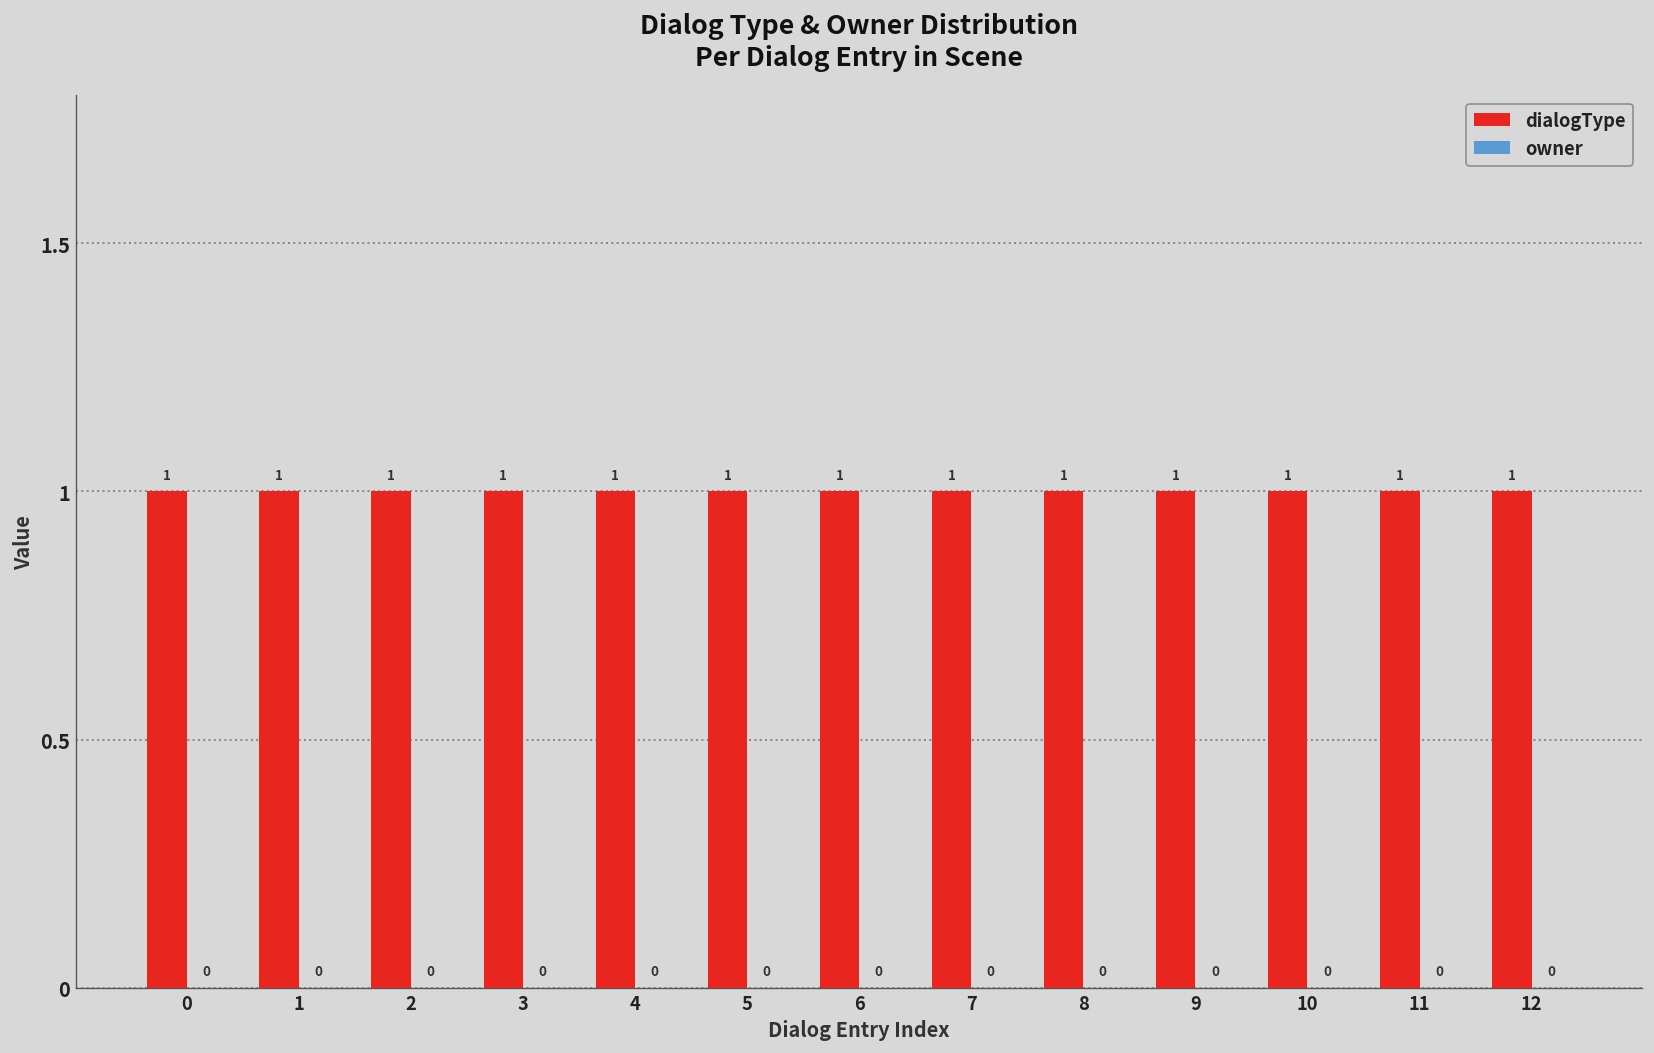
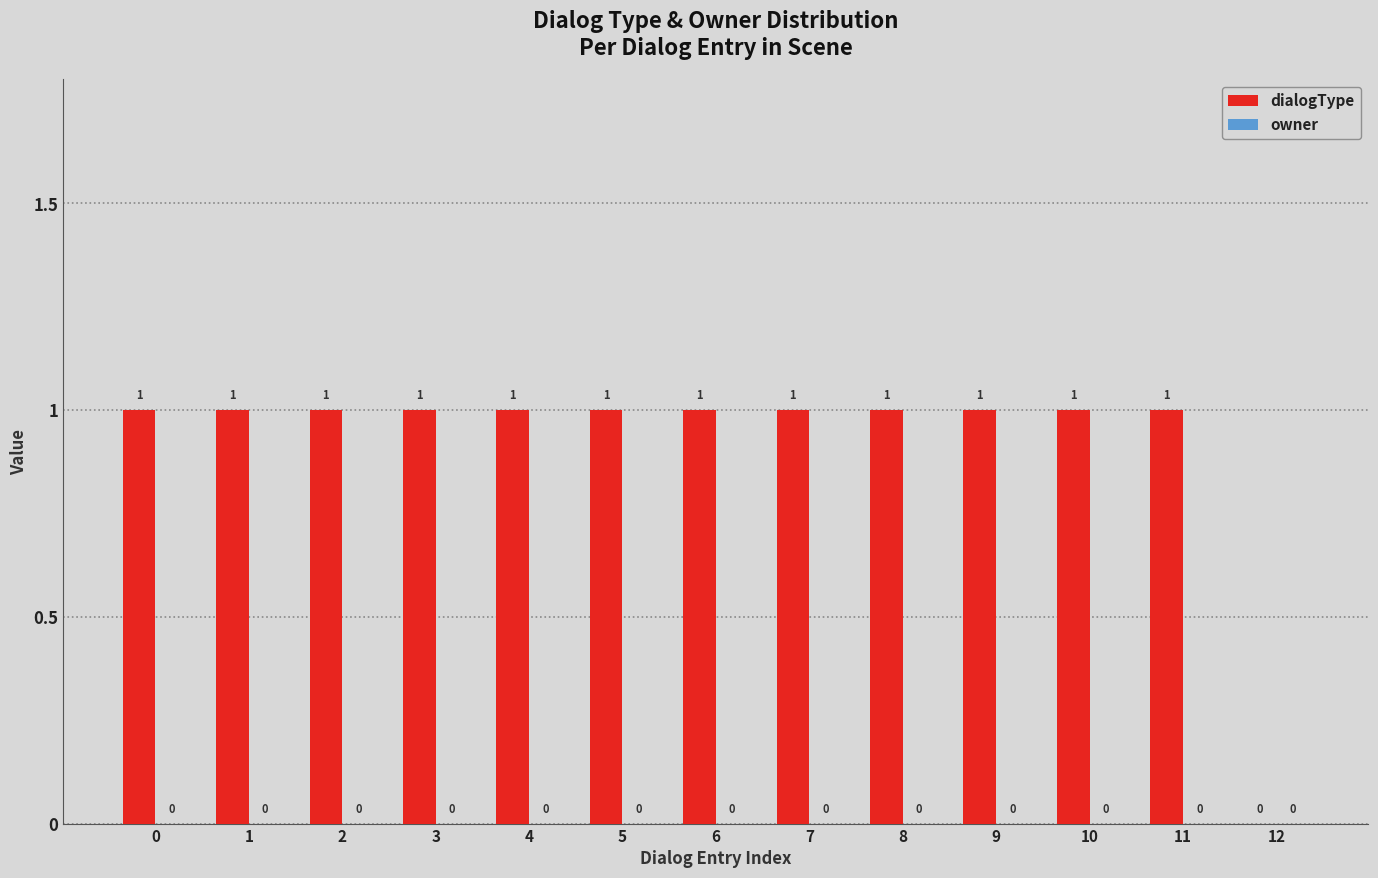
  {
    "dialogType": {
      "0": 1,
      "1": 1,
      "2": 1,
      "3": 1,
      "4": 1,
      "5": 1,
      "6": 1,
      "7": 1,
      "8": 1,
      "9": 1,
      "10": 1,
      "11": 1,
-     "12": 1
+     "12": 0
    },
    "owner": {
      "0": 0,
      "1": 0,
      "2": 0,
      "3": 0,
      "4": 0,
      "5": 0,
      "6": 0,
      "7": 0,
      "8": 0,
      "9": 0,
      "10": 0,
      "11": 0,
      "12": 0
    }
  }
